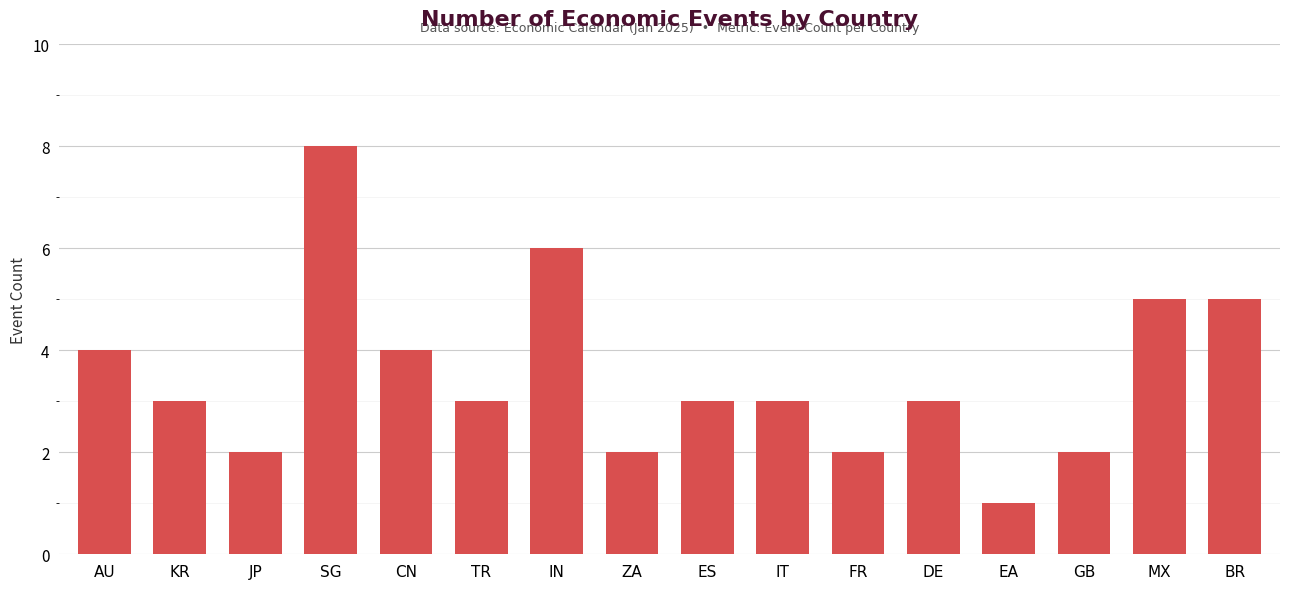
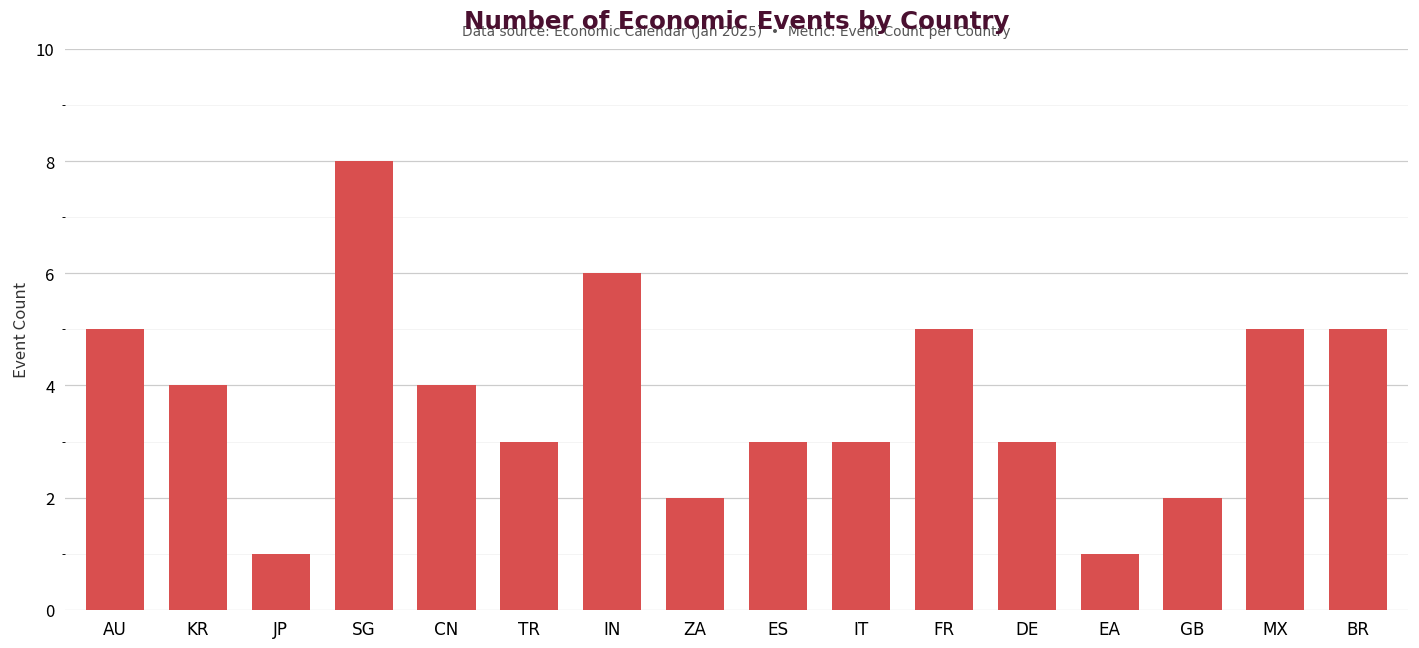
  {
-   "AU": 4,
-   "KR": 3,
-   "JP": 2,
+   "AU": 5,
+   "KR": 4,
+   "JP": 1,
    "SG": 8,
    "CN": 4,
    "TR": 3,
    "IN": 6,
    "ZA": 2,
    "ES": 3,
    "IT": 3,
-   "FR": 2,
+   "FR": 5,
    "DE": 3,
    "EA": 1,
    "GB": 2,
    "MX": 5,
    "BR": 5
  }
